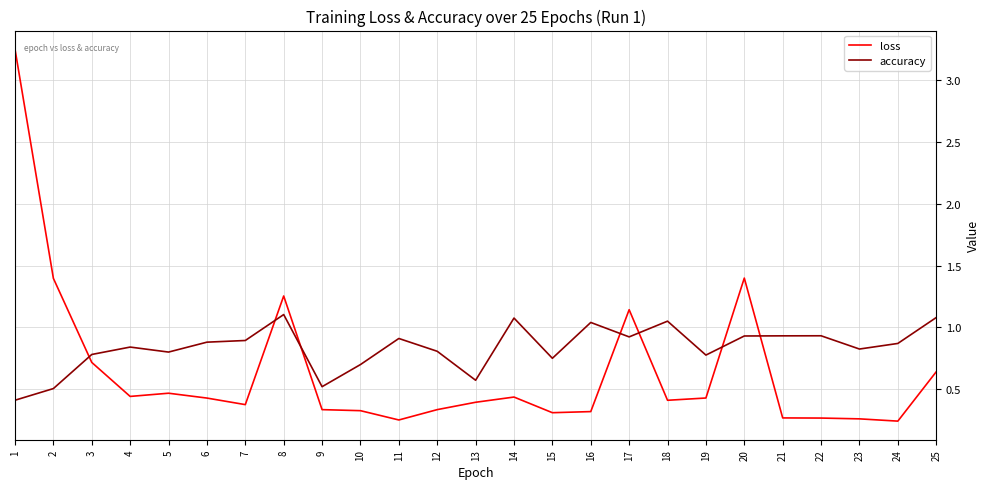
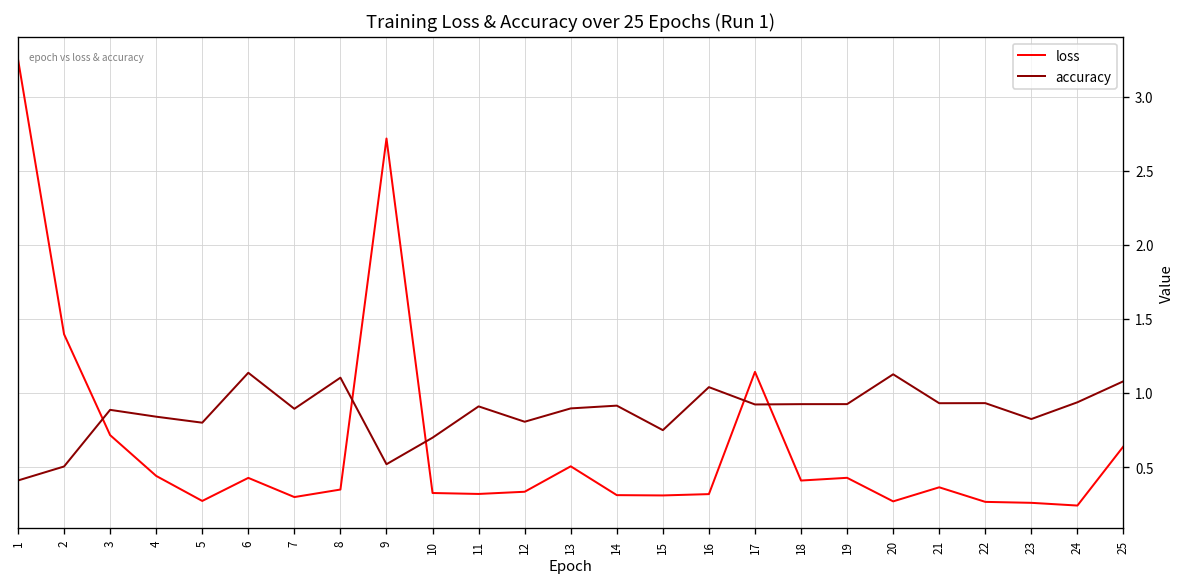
  {
    "loss": {
      "1": 3.25,
      "2": 1.40,
      "3": 0.72,
      "4": 0.44,
-     "5": 0.47,
+     "5": 0.27,
      "6": 0.43,
-     "7": 0.37,
-     "8": 1.25,
-     "9": 0.33,
+     "7": 0.30,
+     "8": 0.35,
+     "9": 2.72,
      "10": 0.32,
-     "11": 0.25,
+     "11": 0.32,
      "12": 0.33,
-     "13": 0.39,
-     "14": 0.44,
+     "13": 0.51,
+     "14": 0.31,
      "15": 0.31,
      "16": 0.32,
      "17": 1.14,
      "18": 0.41,
      "19": 0.43,
-     "20": 1.40,
-     "21": 0.27,
+     "20": 0.27,
+     "21": 0.36,
      "22": 0.26,
      "23": 0.26,
      "24": 0.24,
      "25": 0.64
    },
    "accuracy": {
      "1": 0.41,
      "2": 0.50,
-     "3": 0.78,
+     "3": 0.89,
      "4": 0.84,
      "5": 0.80,
-     "6": 0.88,
+     "6": 1.14,
      "7": 0.89,
      "8": 1.10,
      "9": 0.52,
      "10": 0.70,
      "11": 0.91,
      "12": 0.81,
-     "13": 0.57,
-     "14": 1.07,
+     "13": 0.90,
+     "14": 0.91,
      "15": 0.75,
      "16": 1.04,
      "17": 0.92,
-     "18": 1.05,
-     "19": 0.78,
-     "20": 0.93,
+     "18": 0.92,
+     "19": 0.92,
+     "20": 1.13,
      "21": 0.93,
      "22": 0.93,
      "23": 0.82,
-     "24": 0.87,
+     "24": 0.94,
      "25": 1.08
    }
  }
